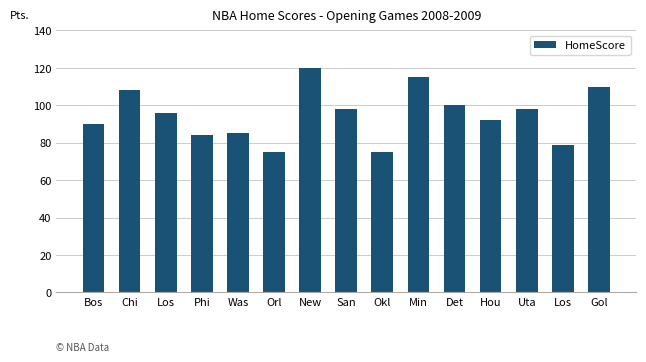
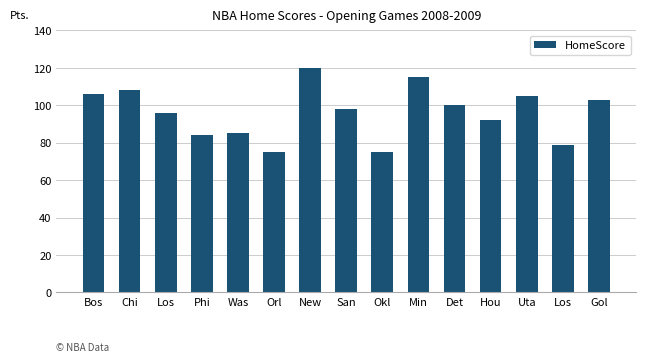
  {
-   "Bos": 90,
+   "Bos": 106,
    "Chi": 108,
    "Phi": 84,
    "Was": 85,
    "Orl": 75,
    "New": 120,
    "San": 98,
    "Okl": 75,
    "Min": 115,
    "Det": 100,
    "Hou": 92,
-   "Uta": 98,
-   "Gol": 110
+   "Uta": 105,
+   "Gol": 103
  }
